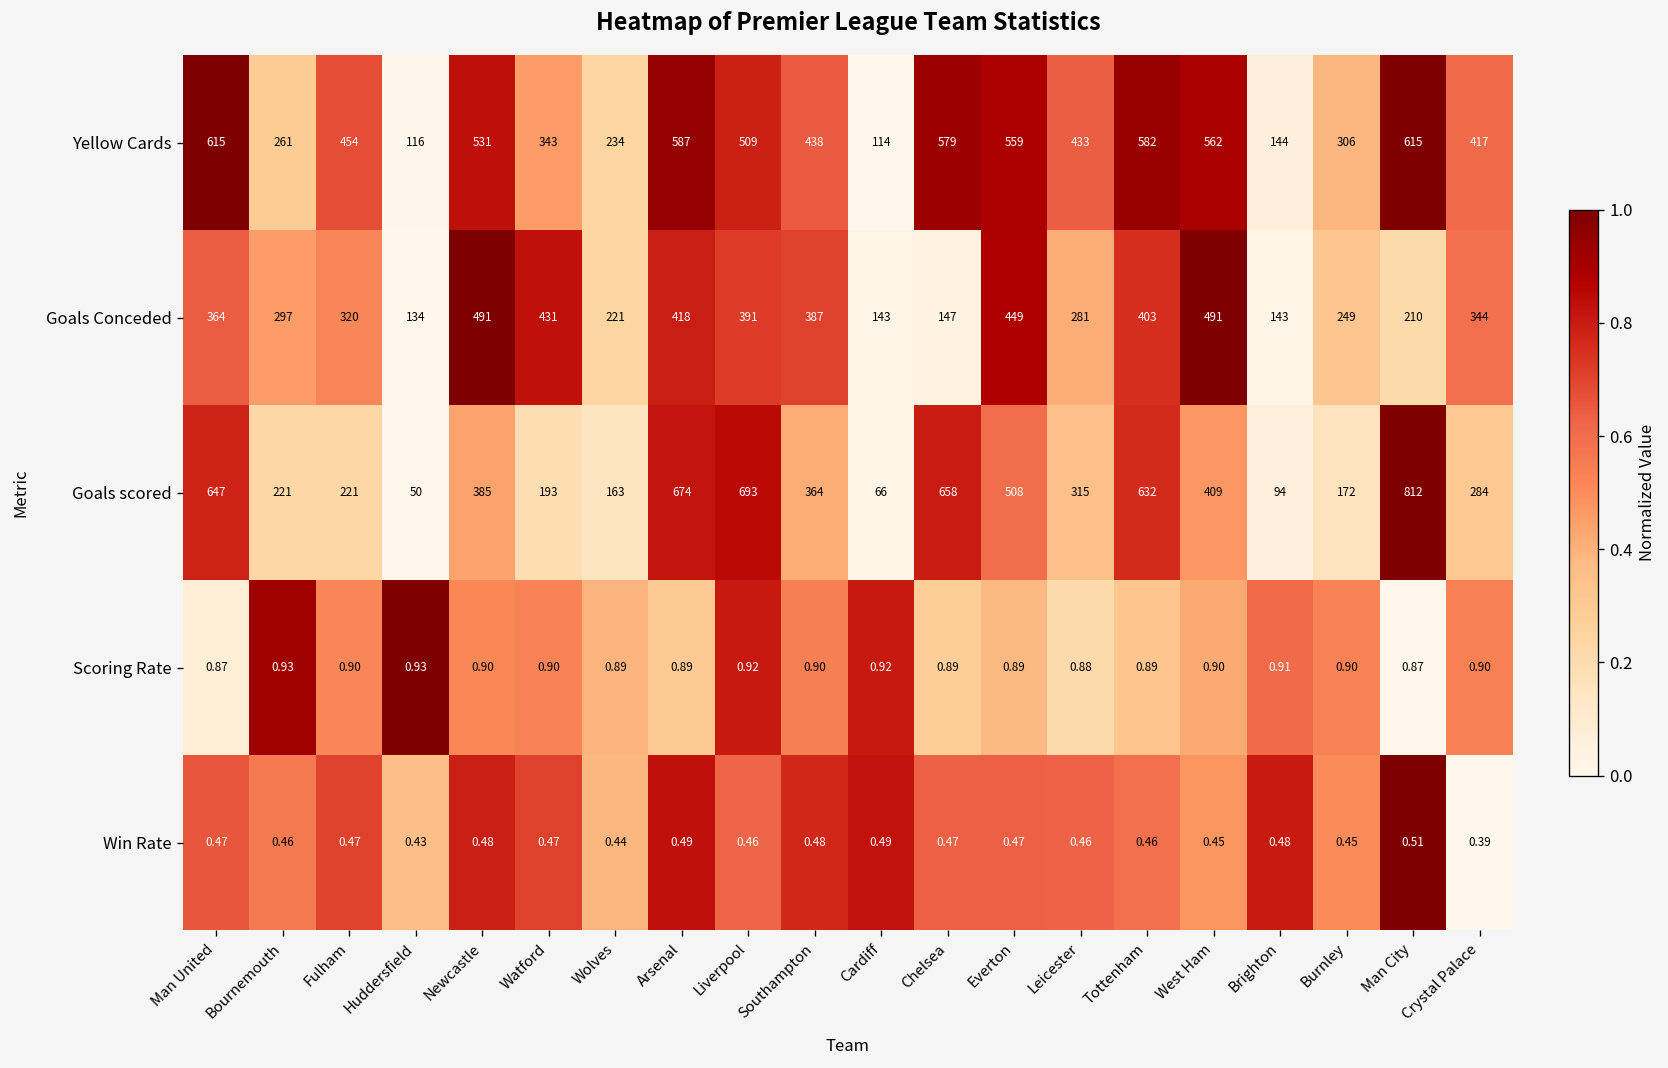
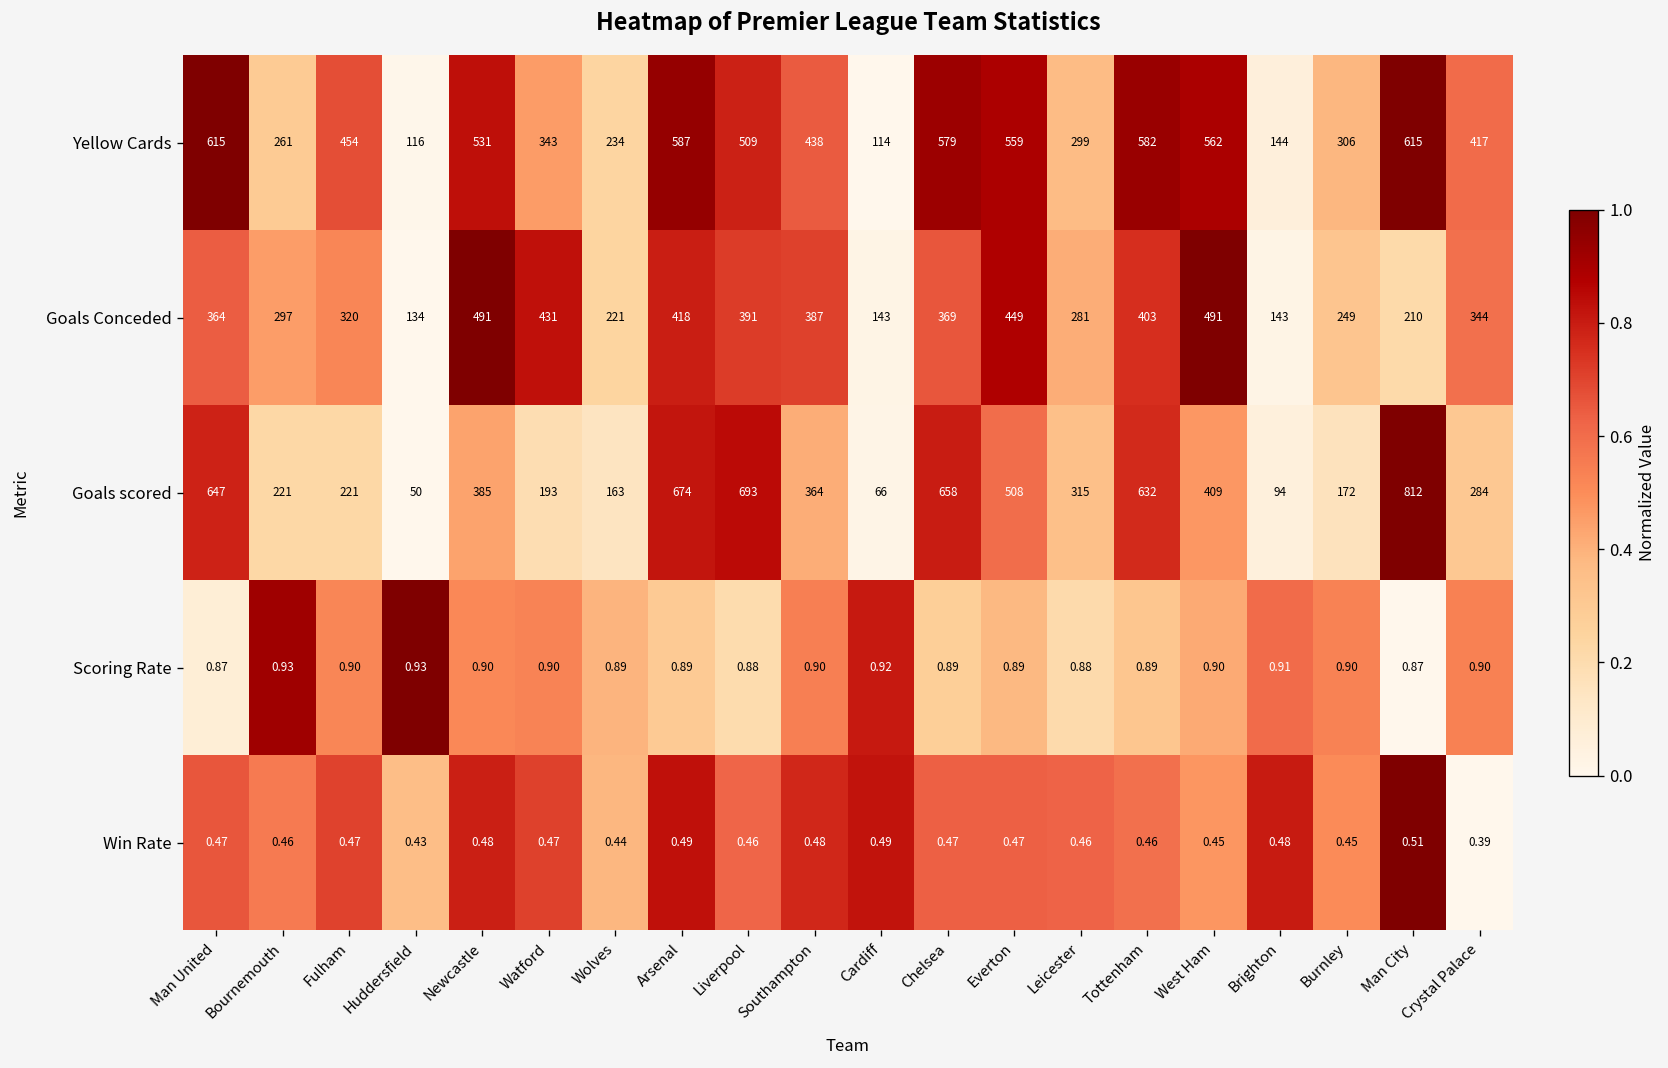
  {
    "Yellow Cards": {
      "Man United": 615,
      "Bournemouth": 261,
      "Fulham": 454,
      "Huddersfield": 116,
      "Newcastle": 531,
      "Watford": 343,
      "Wolves": 234,
      "Arsenal": 587,
      "Liverpool": 509,
      "Southampton": 438,
      "Cardiff": 114,
      "Chelsea": 579,
      "Everton": 559,
-     "Leicester": 433,
+     "Leicester": 299,
      "Tottenham": 582,
      "West Ham": 562,
      "Brighton": 144,
      "Burnley": 306,
      "Man City": 615,
      "Crystal Palace": 417
    },
    "Goals Conceded": {
      "Man United": 364,
      "Bournemouth": 297,
      "Fulham": 320,
      "Huddersfield": 134,
      "Newcastle": 491,
      "Watford": 431,
      "Wolves": 221,
      "Arsenal": 418,
      "Liverpool": 391,
      "Southampton": 387,
      "Cardiff": 143,
-     "Chelsea": 147,
+     "Chelsea": 369,
      "Everton": 449,
      "Leicester": 281,
      "Tottenham": 403,
      "West Ham": 491,
      "Brighton": 143,
      "Burnley": 249,
      "Man City": 210,
      "Crystal Palace": 344
    },
    "Goals scored": {
      "Man United": 647,
      "Bournemouth": 221,
      "Fulham": 221,
      "Huddersfield": 50,
      "Newcastle": 385,
      "Watford": 193,
      "Wolves": 163,
      "Arsenal": 674,
      "Liverpool": 693,
      "Southampton": 364,
      "Cardiff": 66,
      "Chelsea": 658,
      "Everton": 508,
      "Leicester": 315,
      "Tottenham": 632,
      "West Ham": 409,
      "Brighton": 94,
      "Burnley": 172,
      "Man City": 812,
      "Crystal Palace": 284
    },
    "Scoring Rate": {
      "Man United": 0.87,
      "Bournemouth": 0.93,
      "Fulham": 0.90,
      "Huddersfield": 0.93,
      "Newcastle": 0.90,
      "Watford": 0.90,
      "Wolves": 0.89,
      "Arsenal": 0.89,
-     "Liverpool": 0.92,
+     "Liverpool": 0.88,
      "Southampton": 0.90,
      "Cardiff": 0.92,
      "Chelsea": 0.89,
      "Everton": 0.89,
      "Leicester": 0.88,
      "Tottenham": 0.89,
      "West Ham": 0.90,
      "Brighton": 0.91,
      "Burnley": 0.90,
      "Man City": 0.87,
      "Crystal Palace": 0.90
    },
    "Win Rate": {
      "Man United": 0.47,
      "Bournemouth": 0.46,
      "Fulham": 0.47,
      "Huddersfield": 0.43,
      "Newcastle": 0.48,
      "Watford": 0.47,
      "Wolves": 0.44,
      "Arsenal": 0.49,
      "Liverpool": 0.46,
      "Southampton": 0.48,
      "Cardiff": 0.49,
      "Chelsea": 0.47,
      "Everton": 0.47,
      "Leicester": 0.46,
      "Tottenham": 0.46,
      "West Ham": 0.45,
      "Brighton": 0.48,
      "Burnley": 0.45,
      "Man City": 0.51,
      "Crystal Palace": 0.39
    }
  }
